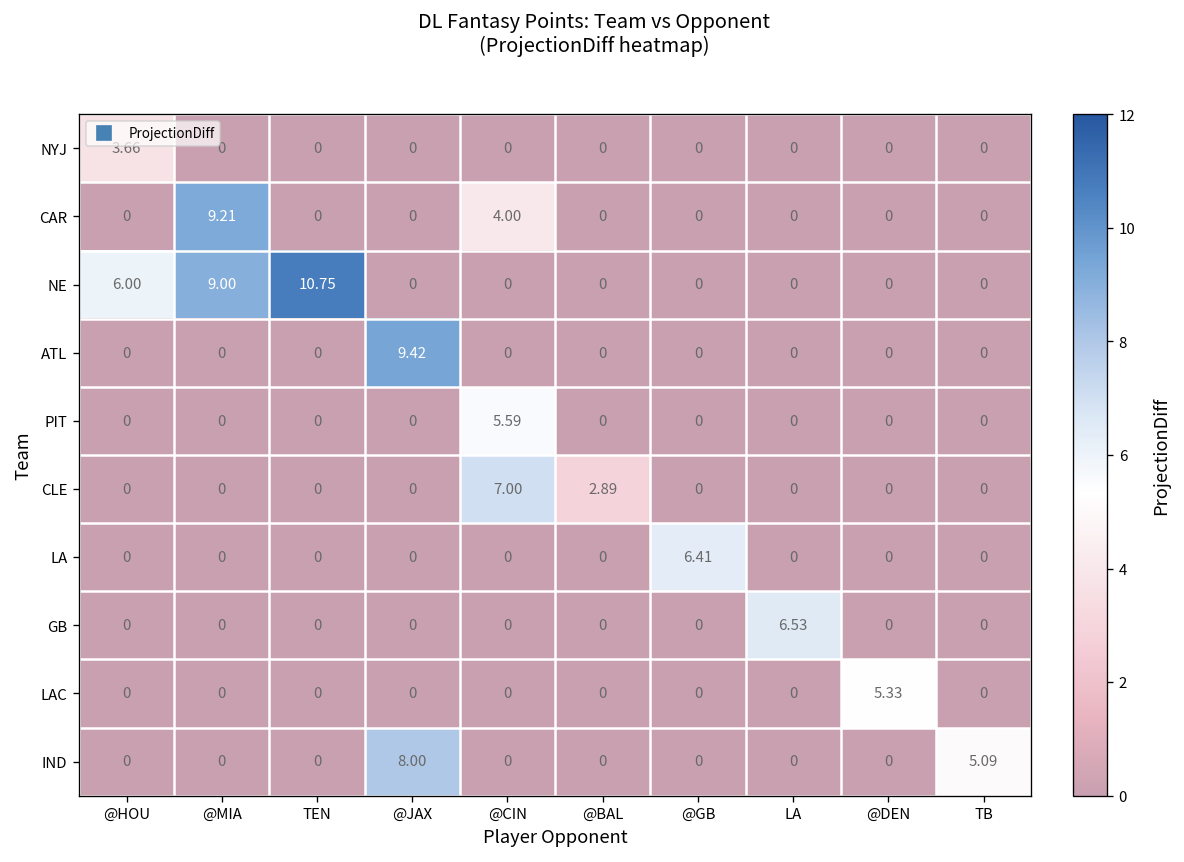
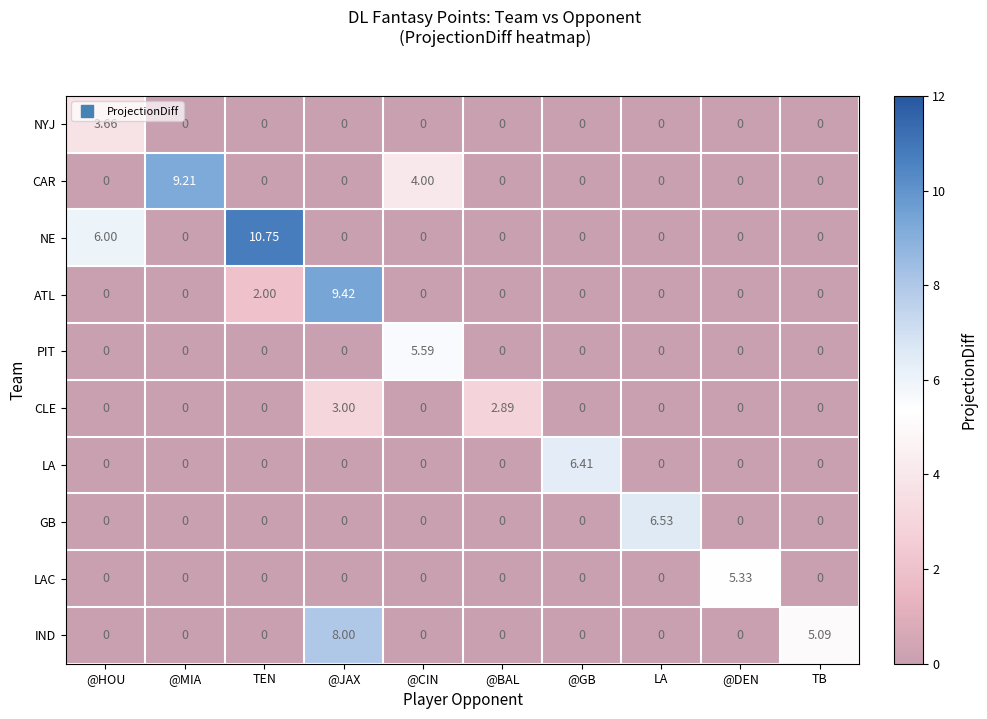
  {
    "NYJ": {
      "TEN": 0,
      "@JAX": 0,
      "@CIN": 0,
      "@BAL": 0,
      "@GB": 0,
      "LA": 0,
      "@DEN": 0,
      "TB": 0
    },
    "CAR": {
      "@HOU": 0,
      "@MIA": 9.21,
      "TEN": 0,
      "@JAX": 0,
      "@CIN": 4.00,
      "@BAL": 0,
      "@GB": 0,
      "LA": 0,
      "@DEN": 0,
      "TB": 0
    },
    "NE": {
      "@HOU": 6.00,
-     "@MIA": 9.00,
+     "@MIA": 0,
      "TEN": 10.75,
      "@JAX": 0,
      "@CIN": 0,
      "@BAL": 0,
      "@GB": 0,
      "LA": 0,
      "@DEN": 0,
      "TB": 0
    },
    "ATL": {
      "@HOU": 0,
      "@MIA": 0,
-     "TEN": 0,
+     "TEN": 2.00,
      "@JAX": 9.42,
      "@CIN": 0,
      "@BAL": 0,
      "@GB": 0,
      "LA": 0,
      "@DEN": 0,
      "TB": 0
    },
    "PIT": {
      "@HOU": 0,
      "@MIA": 0,
      "TEN": 0,
      "@JAX": 0,
      "@CIN": 5.59,
      "@BAL": 0,
      "@GB": 0,
      "LA": 0,
      "@DEN": 0,
      "TB": 0
    },
    "CLE": {
      "@HOU": 0,
      "@MIA": 0,
      "TEN": 0,
-     "@JAX": 0,
-     "@CIN": 7.00,
+     "@JAX": 3.00,
+     "@CIN": 0,
      "@BAL": 2.89,
      "@GB": 0,
      "LA": 0,
      "@DEN": 0,
      "TB": 0
    },
    "LA": {
      "@HOU": 0,
      "@MIA": 0,
      "TEN": 0,
      "@JAX": 0,
      "@CIN": 0,
      "@BAL": 0,
      "@GB": 6.41,
      "LA": 0,
      "@DEN": 0,
      "TB": 0
    },
    "GB": {
      "@HOU": 0,
      "@MIA": 0,
      "TEN": 0,
      "@JAX": 0,
      "@CIN": 0,
      "@BAL": 0,
      "@GB": 0,
      "LA": 6.53,
      "@DEN": 0,
      "TB": 0
    },
    "LAC": {
      "@HOU": 0,
      "@MIA": 0,
      "TEN": 0,
      "@JAX": 0,
      "@CIN": 0,
      "@BAL": 0,
      "@GB": 0,
      "LA": 0,
      "@DEN": 5.33,
      "TB": 0
    },
    "IND": {
      "@HOU": 0,
      "@MIA": 0,
      "TEN": 0,
      "@JAX": 8.00,
      "@CIN": 0,
      "@BAL": 0,
      "@GB": 0,
      "LA": 0,
      "@DEN": 0,
      "TB": 5.09
    }
  }
